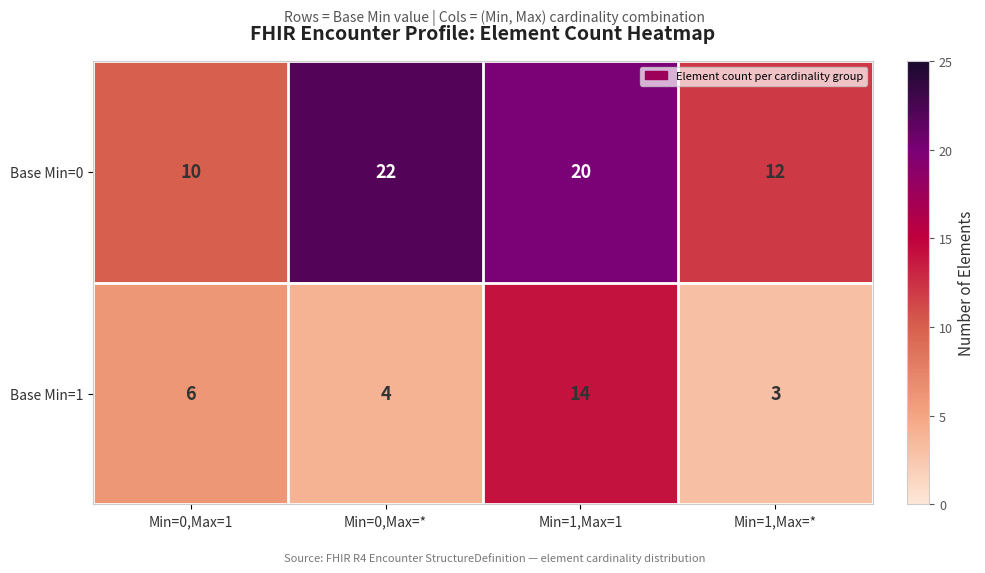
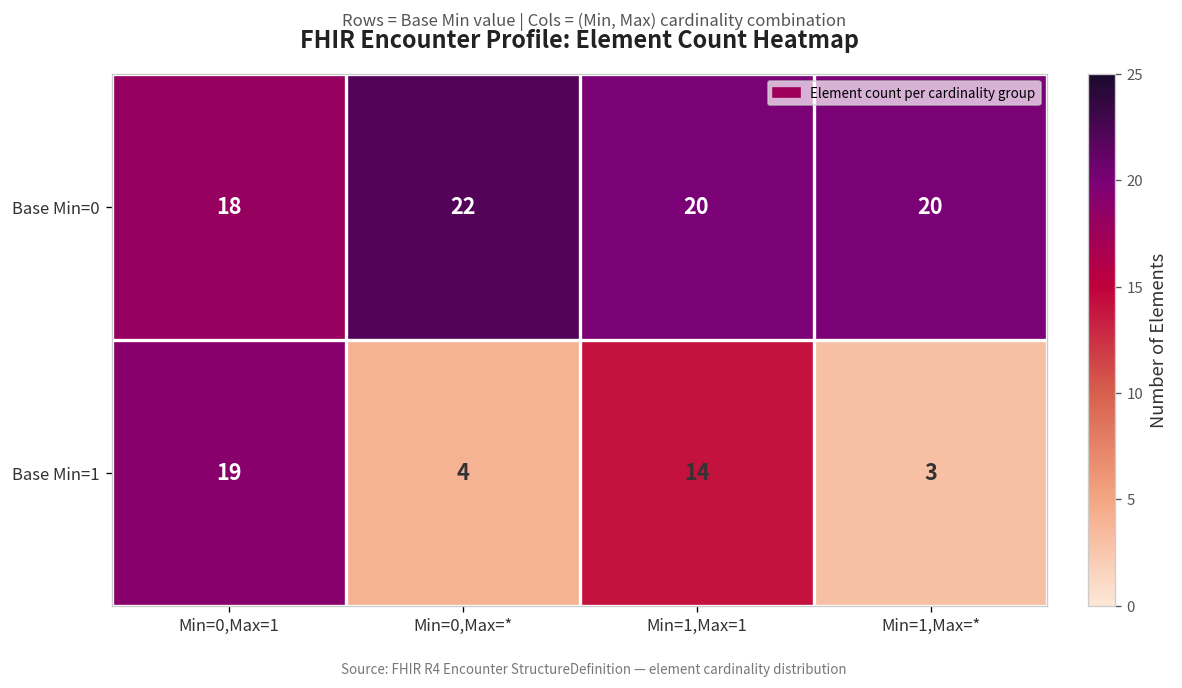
  {
    "Base Min=0": {
-     "Min=0,Max=1": 10,
+     "Min=0,Max=1": 18,
      "Min=0,Max=*": 22,
      "Min=1,Max=1": 20,
-     "Min=1,Max=*": 12
+     "Min=1,Max=*": 20
    },
    "Base Min=1": {
-     "Min=0,Max=1": 6,
+     "Min=0,Max=1": 19,
      "Min=0,Max=*": 4,
      "Min=1,Max=1": 14,
      "Min=1,Max=*": 3
    }
  }
